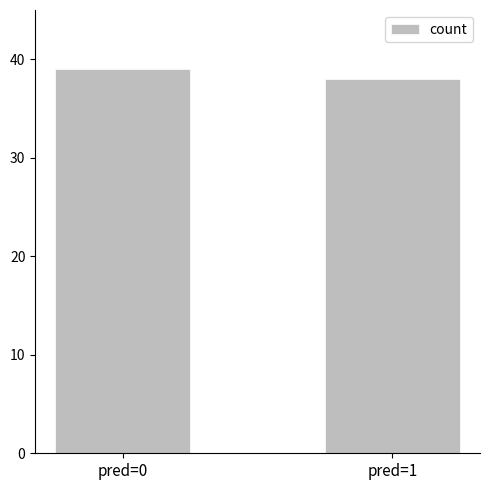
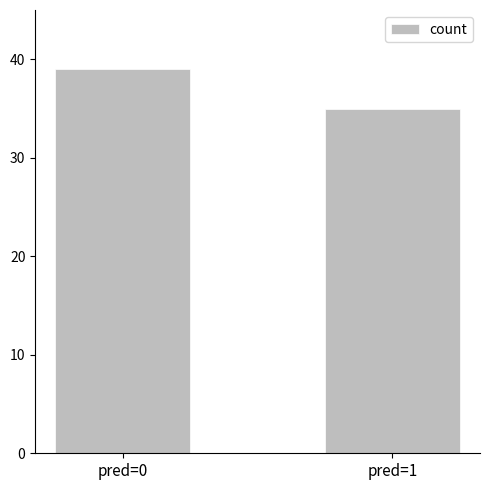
  {
    "pred=0": 39,
-   "pred=1": 38
+   "pred=1": 35
  }
